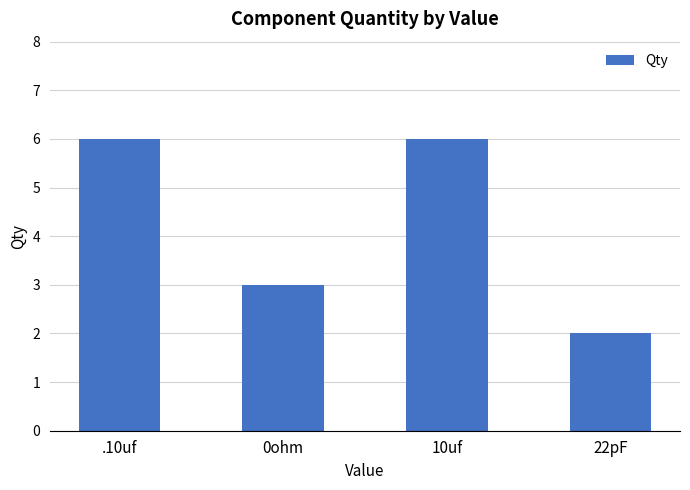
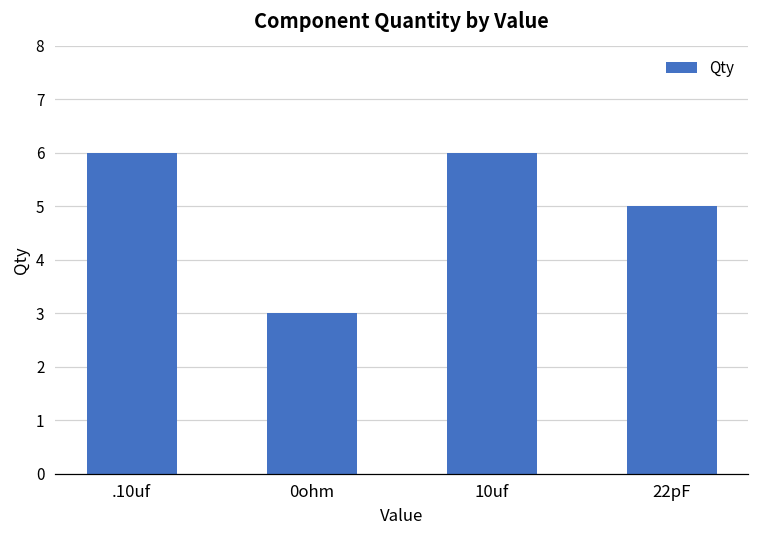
  {
    ".10uf": 6,
    "0ohm": 3,
    "10uf": 6,
-   "22pF": 2
+   "22pF": 5
  }
